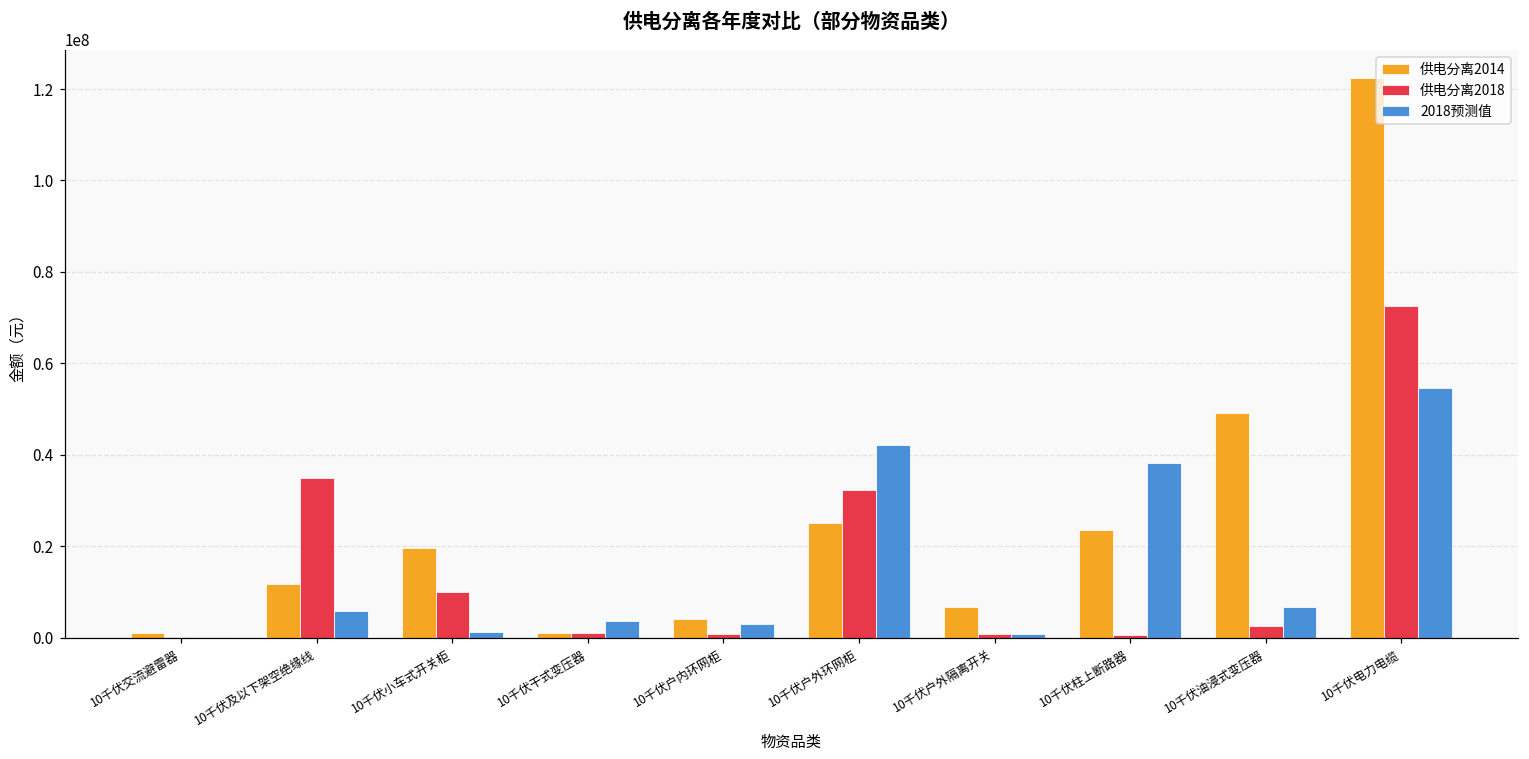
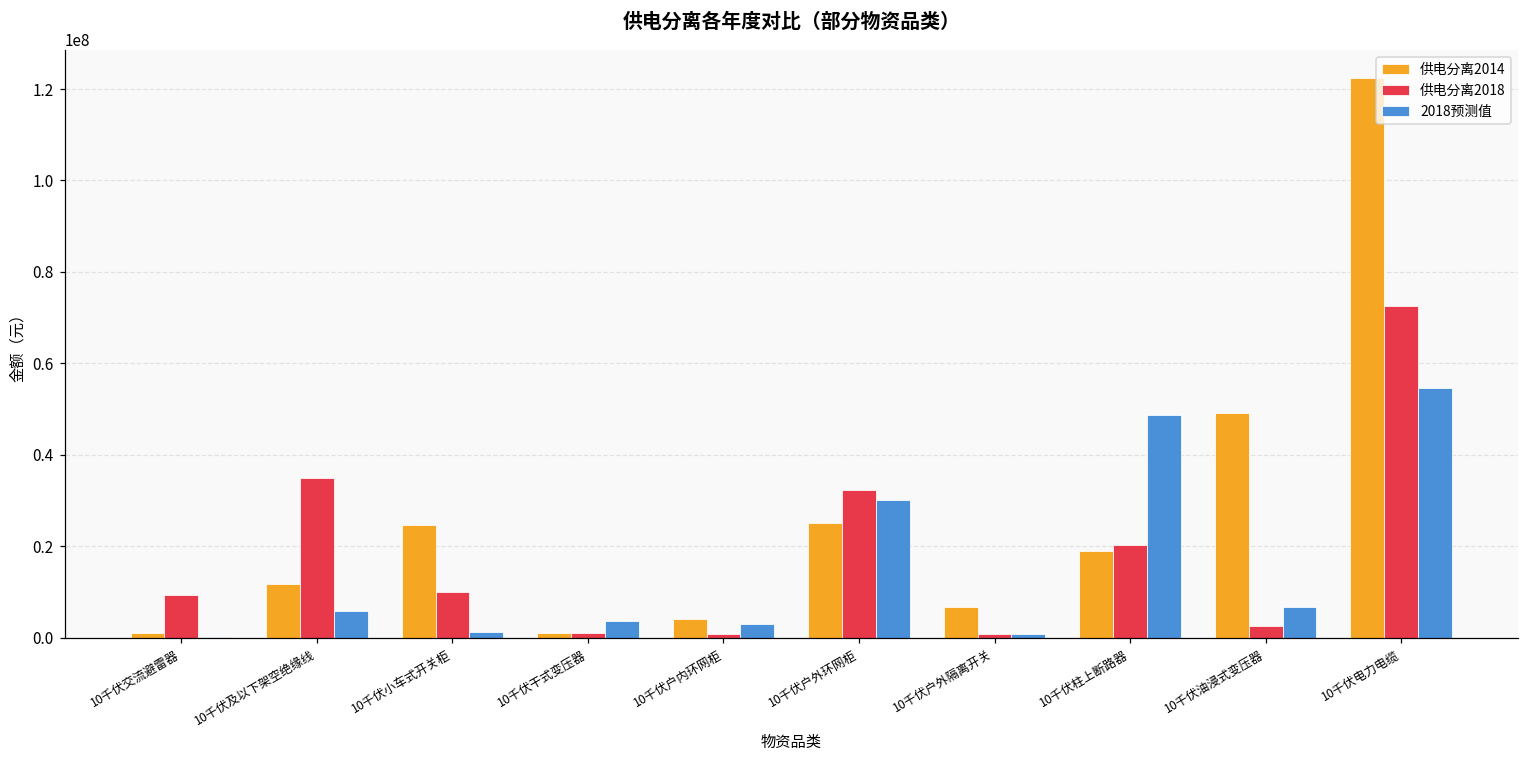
  {
    "供电分离2014": {
      "10千伏交流避雷器": 1000000,
      "10千伏及以下架空绝缘线": 12000000,
-     "10千伏小车式开关柜": 20000000,
+     "10千伏小车式开关柜": 25000000,
      "10千伏干式变压器": 1000000,
      "10千伏户内环网柜": 4000000,
      "10千伏户外环网柜": 25000000,
      "10千伏户外隔离开关": 7000000,
-     "10千伏柱上断路器": 24000000,
+     "10千伏柱上断路器": 19000000,
      "10千伏油浸式变压器": 49000000,
      "10千伏电力电缆": 122000000
    },
    "供电分离2018": {
-     "10千伏交流避雷器": 0,
+     "10千伏交流避雷器": 9000000,
      "10千伏及以下架空绝缘线": 35000000,
      "10千伏小车式开关柜": 10000000,
      "10千伏干式变压器": 1000000,
      "10千伏户内环网柜": 1000000,
      "10千伏户外环网柜": 32000000,
      "10千伏户外隔离开关": 1000000,
-     "10千伏柱上断路器": 1000000,
+     "10千伏柱上断路器": 20000000,
      "10千伏油浸式变压器": 3000000,
      "10千伏电力电缆": 72000000
    },
    "2018预测值": {
      "10千伏及以下架空绝缘线": 6000000,
      "10千伏小车式开关柜": 1000000,
      "10千伏干式变压器": 4000000,
      "10千伏户内环网柜": 3000000,
-     "10千伏户外环网柜": 42000000,
+     "10千伏户外环网柜": 30000000,
      "10千伏户外隔离开关": 1000000,
-     "10千伏柱上断路器": 38000000,
+     "10千伏柱上断路器": 49000000,
      "10千伏油浸式变压器": 7000000,
      "10千伏电力电缆": 55000000
    }
  }
